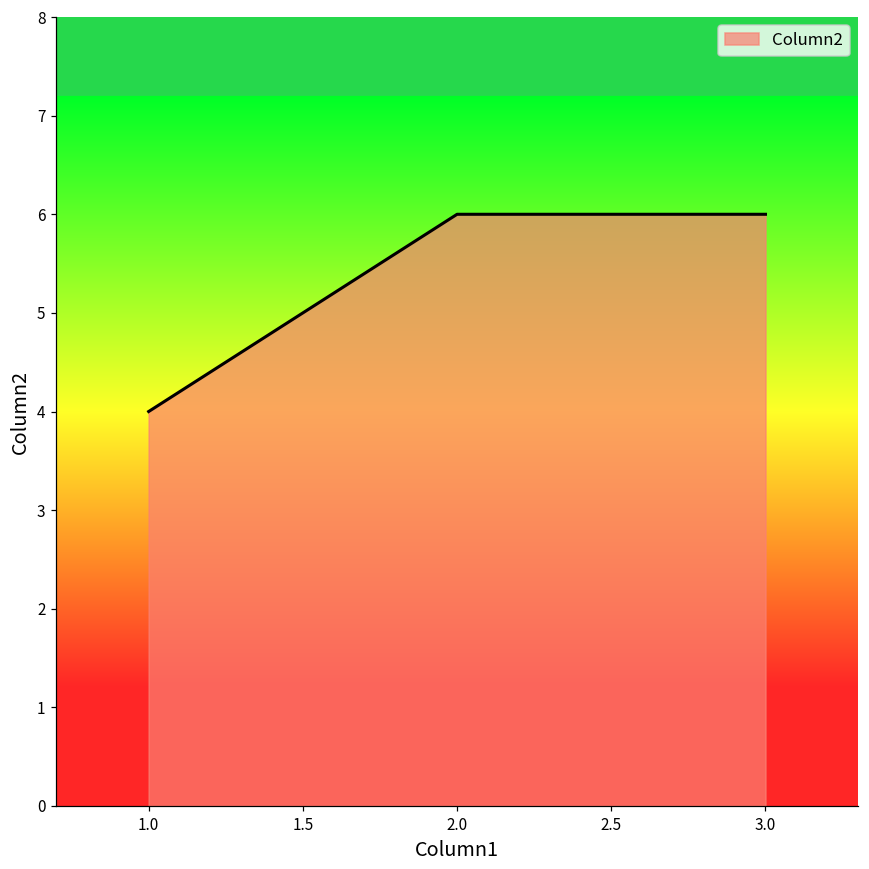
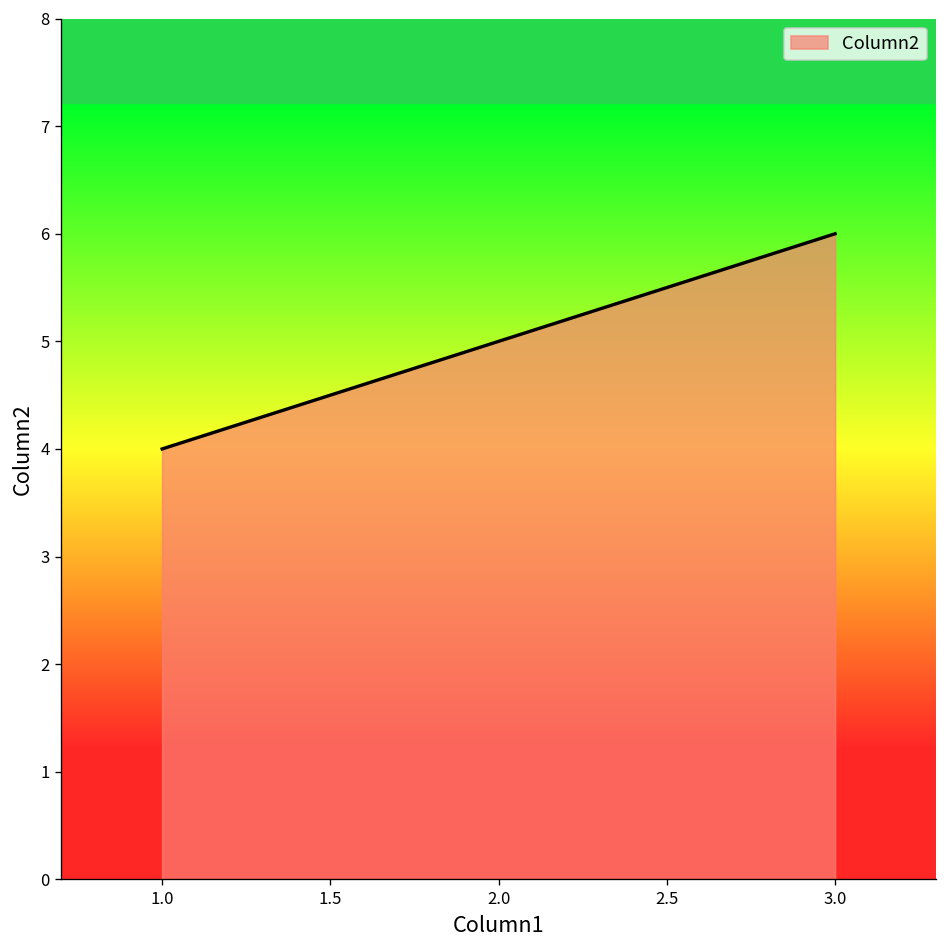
  {
    "1.0": 4,
-   "2.0": 6,
+   "2.0": 5,
    "3.0": 6
  }
